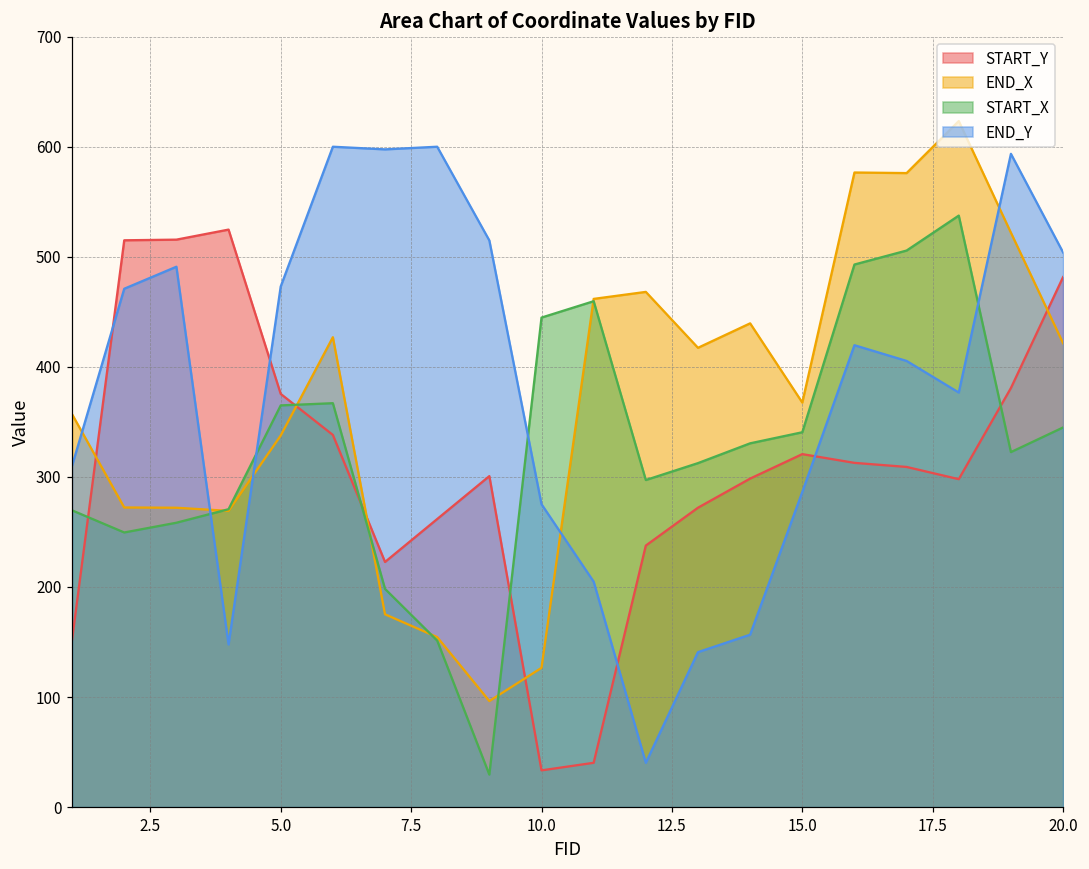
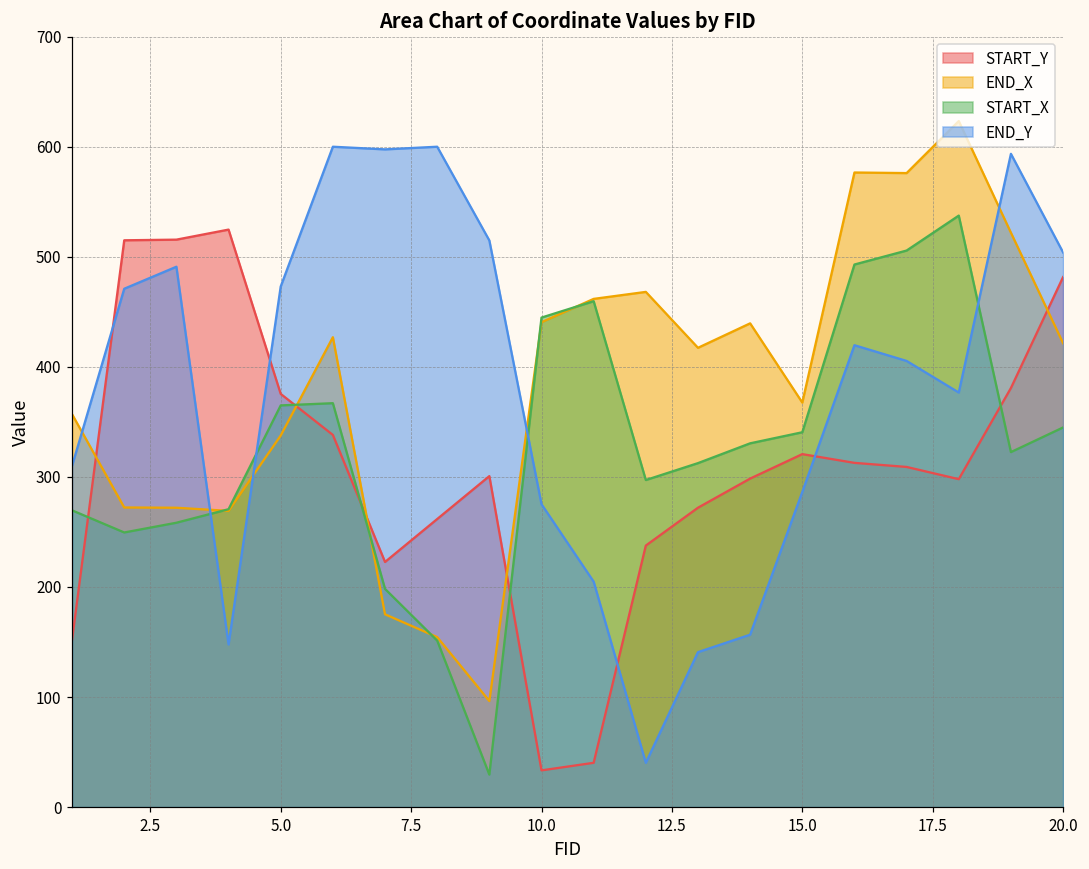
  {
    "START_Y": {
      "5.0": 375,
      "10.0": 33,
      "15.0": 321,
      "20.0": 482
    },
    "END_X": {
      "5.0": 338,
-     "10.0": 127,
+     "10.0": 441,
      "15.0": 368,
      "20.0": 422
    },
    "START_X": {
      "5.0": 365,
      "10.0": 445,
      "15.0": 341,
      "20.0": 345
    },
    "END_Y": {
      "5.0": 473,
      "10.0": 275,
      "15.0": 286,
      "20.0": 504
    }
  }
